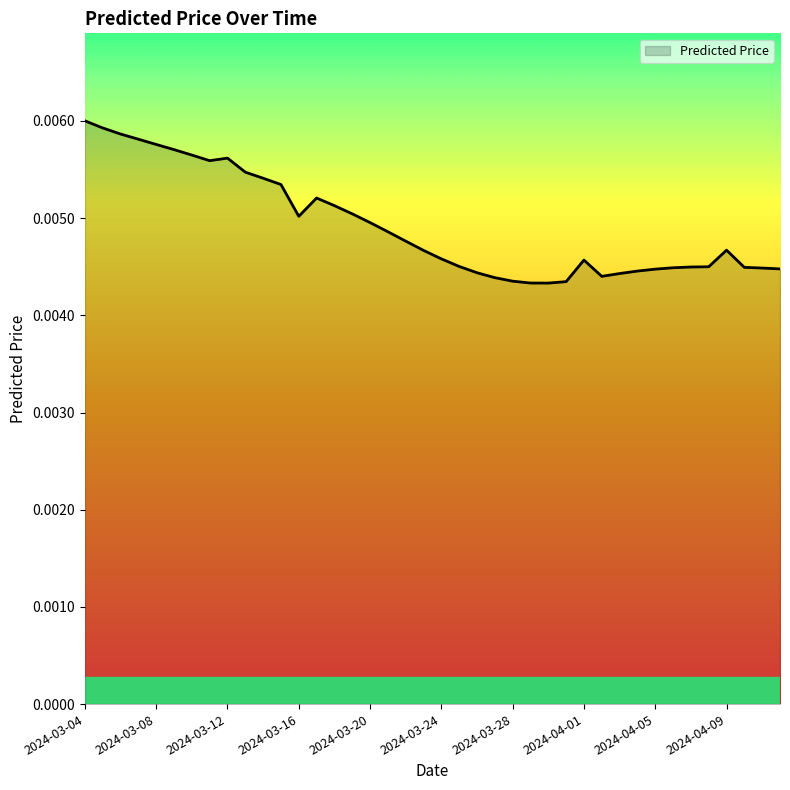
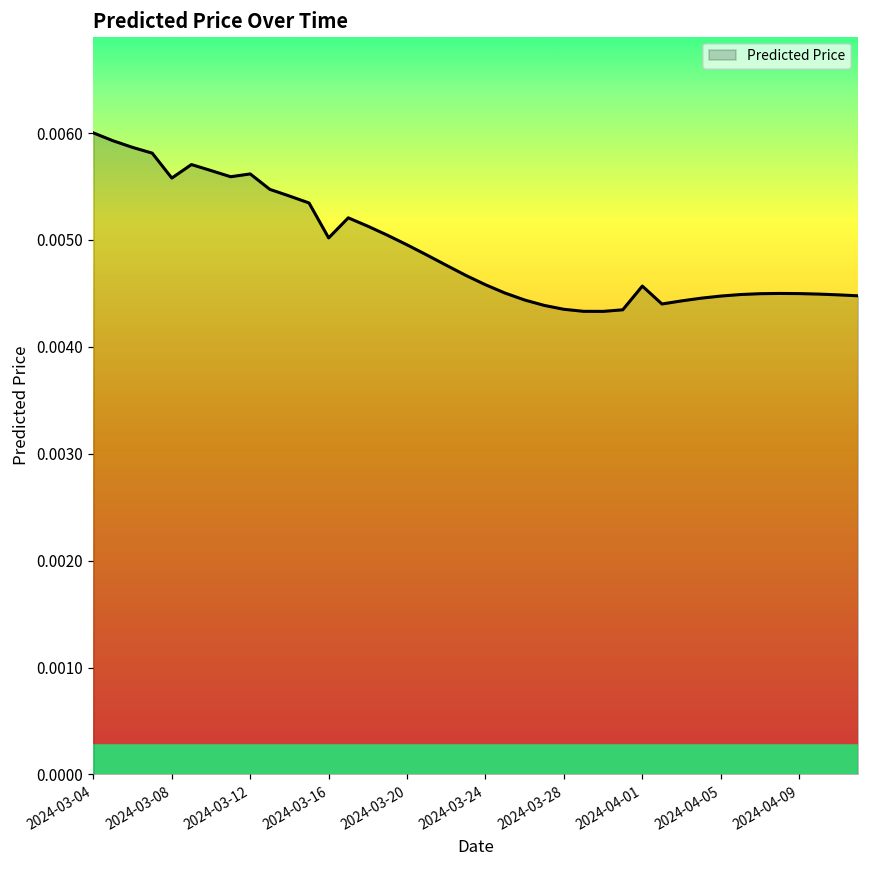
  {
    "2024-03-04": 0.0060,
-   "2024-03-08": 0.0058,
+   "2024-03-08": 0.0056,
    "2024-03-12": 0.0056,
    "2024-03-16": 0.0050,
    "2024-03-20": 0.0050,
    "2024-03-24": 0.0046,
    "2024-03-28": 0.0044,
    "2024-04-01": 0.0046,
    "2024-04-05": 0.0045,
-   "2024-04-09": 0.0047
+   "2024-04-09": 0.0045
  }
